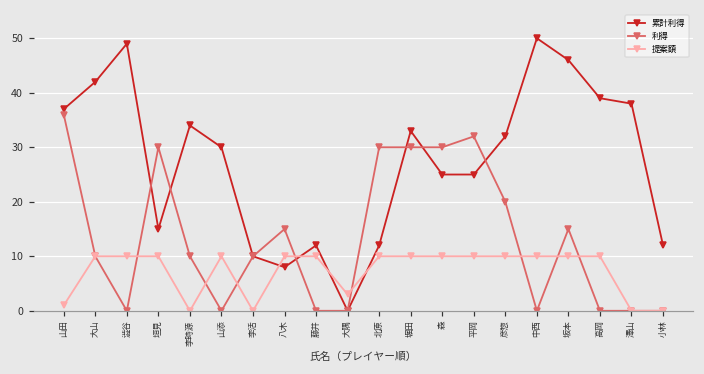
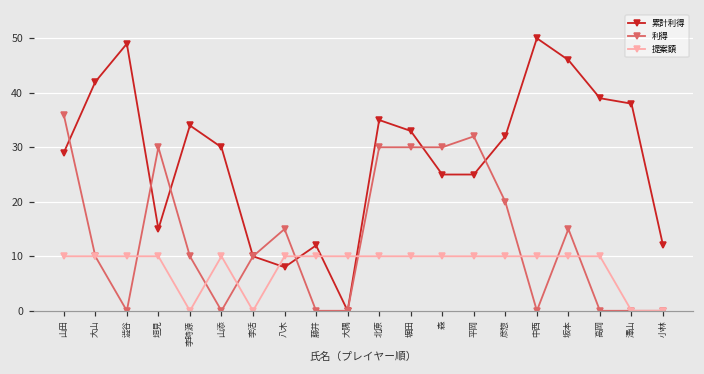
  {
    "累計利得": {
-     "山田": 37,
+     "山田": 29,
      "大山": 42,
      "澁谷": 49,
      "垣見": 15,
      "李時源": 34,
      "山添": 30,
      "八木": 8,
      "藤井": 12,
-     "北原": 12,
+     "北原": 35,
      "堀田": 33,
      "森": 25,
      "平岡": 25,
      "彦惣": 32,
      "中西": 50,
      "坂本": 46,
      "高岡": 39,
      "澤山": 38,
      "小林": 12
    },
    "利得": {
      "山田": 36,
      "澁谷": 0,
      "垣見": 30,
      "李時源": 10,
      "山添": 0,
      "八木": 15,
      "藤井": 0,
      "北原": 30,
      "堀田": 30,
      "森": 30,
      "平岡": 32,
      "彦惣": 20,
      "中西": 0,
      "坂本": 15,
      "高岡": 0
    },
    "提案額": {
-     "山田": 1,
+     "山田": 10,
      "澁谷": 10,
      "垣見": 10,
      "李時源": 0,
      "山添": 10,
      "李活": 0,
      "八木": 10,
      "藤井": 10,
-     "大隅": 3,
+     "大隅": 10,
      "北原": 10,
      "堀田": 10,
      "森": 10,
      "平岡": 10,
      "彦惣": 10,
      "中西": 10,
      "坂本": 10,
      "高岡": 10
    }
  }
